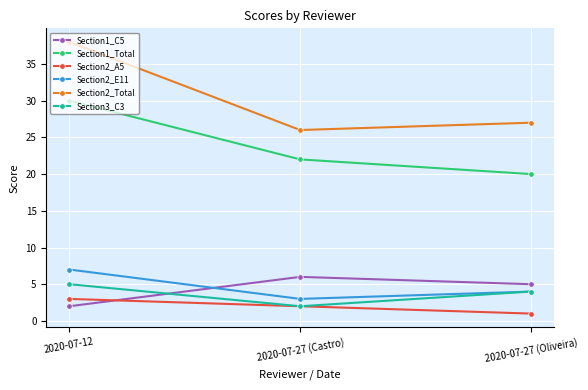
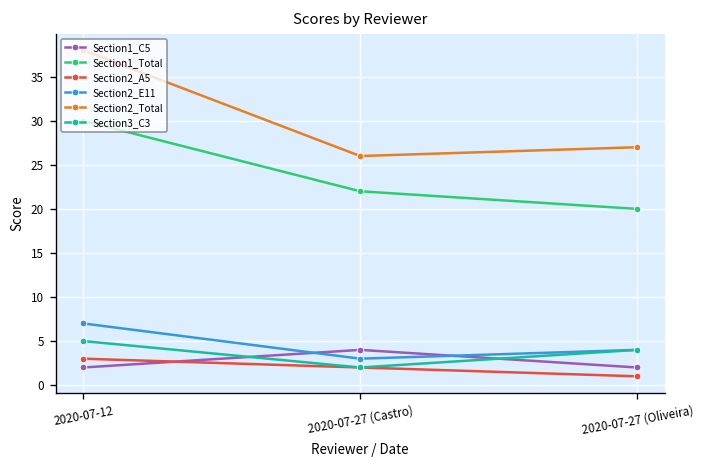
  {
    "Section1_C5": {
      "2020-07-12": 2,
-     "2020-07-27 (Castro)": 6,
-     "2020-07-27 (Oliveira)": 5
+     "2020-07-27 (Castro)": 4,
+     "2020-07-27 (Oliveira)": 2
    },
    "Section2_E11": {
      "2020-07-12": 7,
      "2020-07-27 (Castro)": 3
    }
  }
